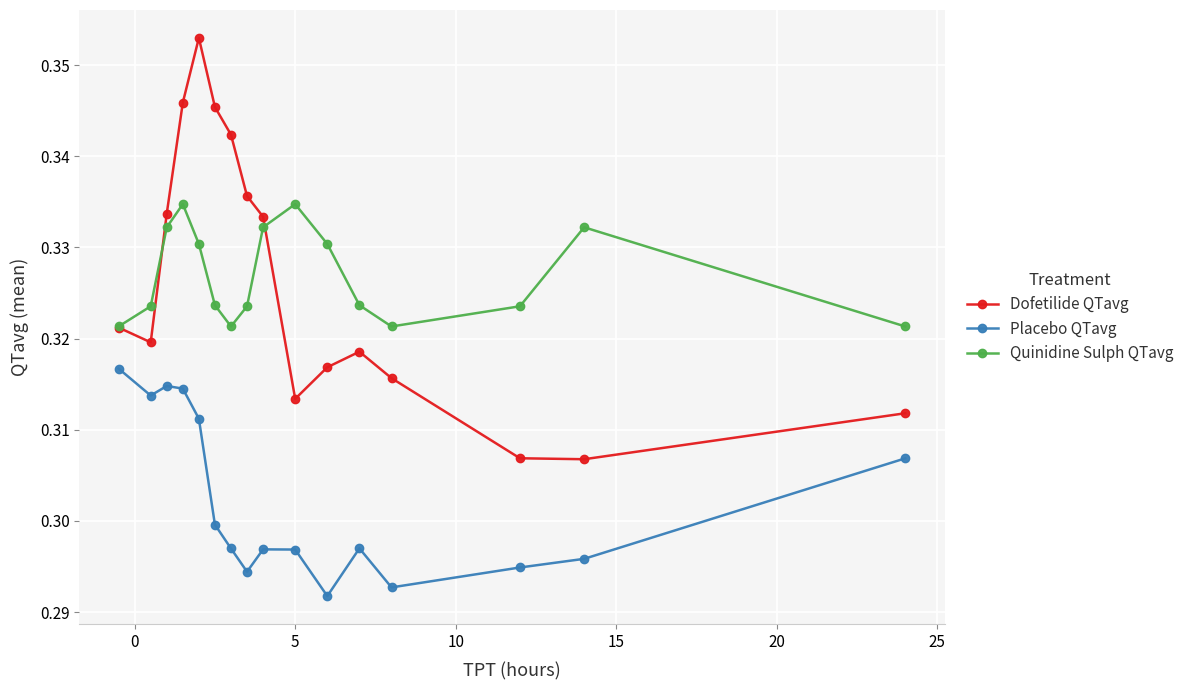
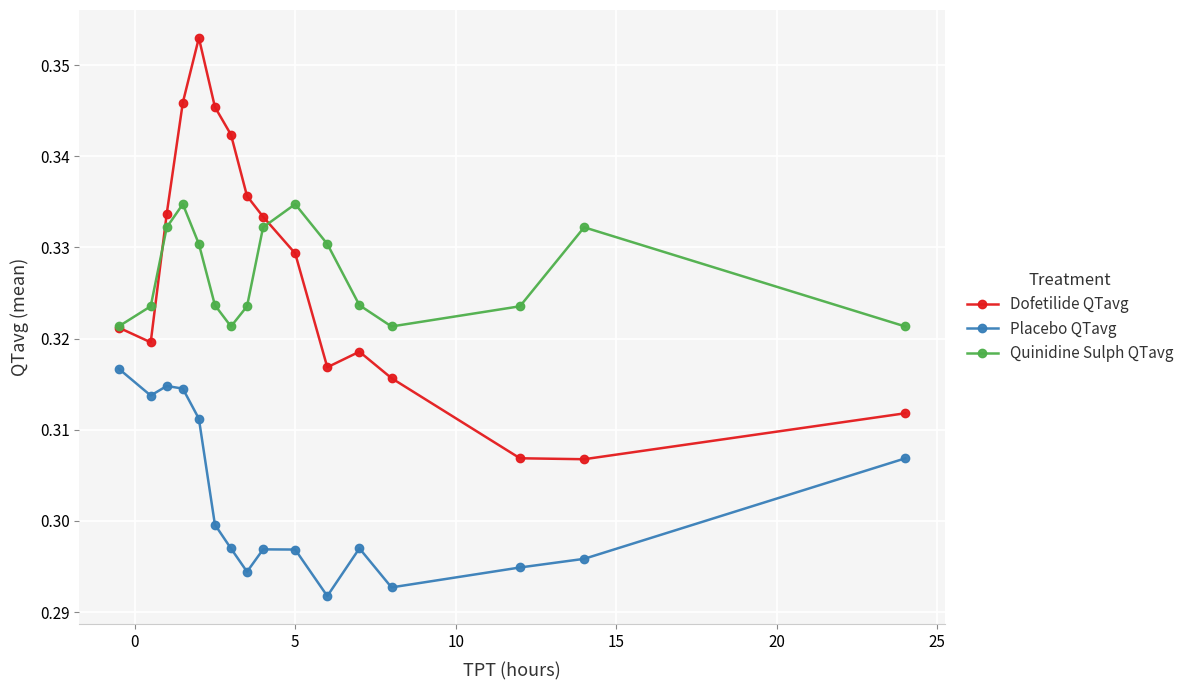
  {
    "Dofetilide QTavg": {
-     "5": 0.313
+     "5": 0.329
    },
    "Placebo QTavg": {
      "5": 0.297
    },
    "Quinidine Sulph QTavg": {
      "5": 0.335
    }
  }
